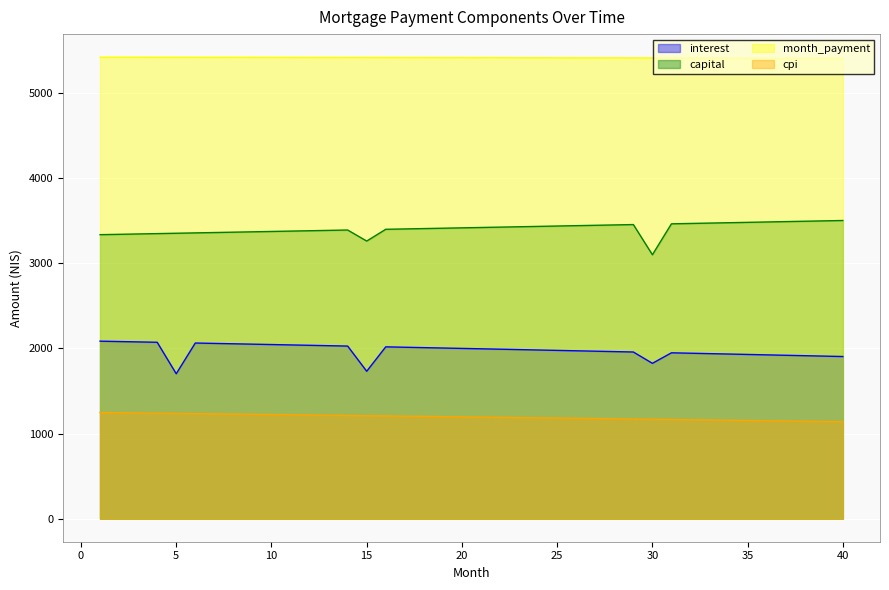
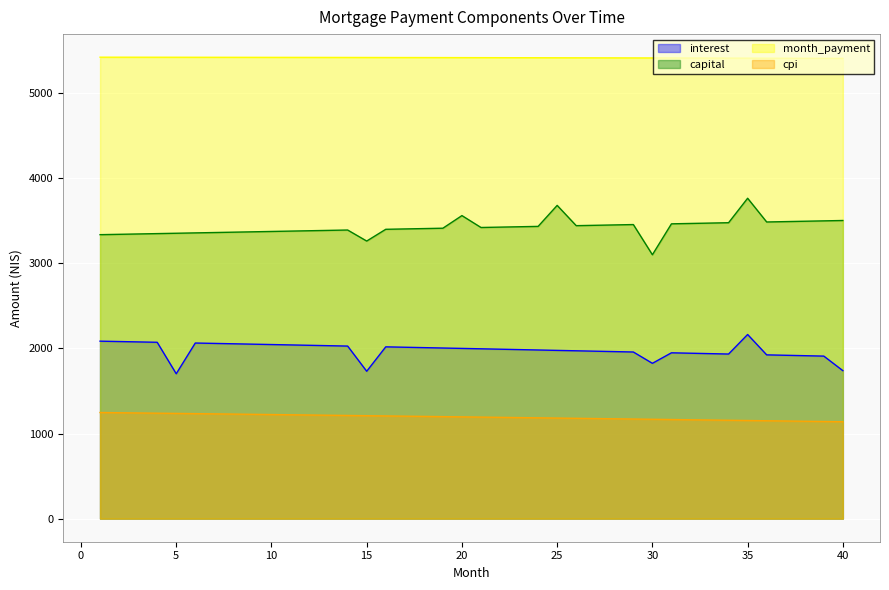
  {
    "interest": {
      "5": 1700,
      "10": 2000,
      "15": 1700,
      "20": 2000,
      "25": 2000,
      "30": 1800,
-     "35": 1900,
-     "40": 1900
+     "35": 2200,
+     "40": 1700
    },
    "capital": {
      "5": 3400,
      "10": 3400,
      "15": 3300,
-     "20": 3400,
-     "25": 3400,
+     "20": 3600,
+     "25": 3700,
      "30": 3100,
-     "35": 3500,
+     "35": 3800,
      "40": 3500
    }
  }
